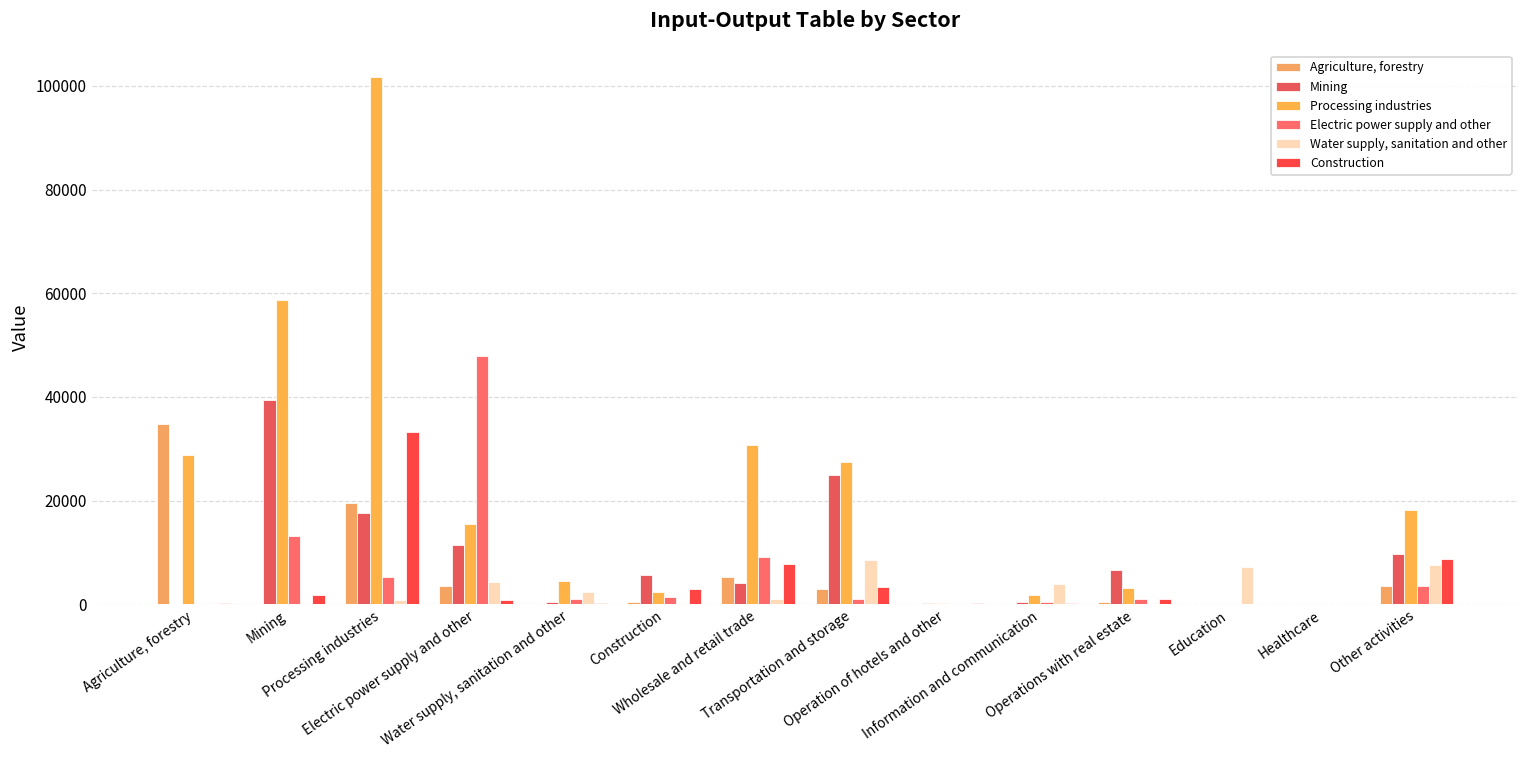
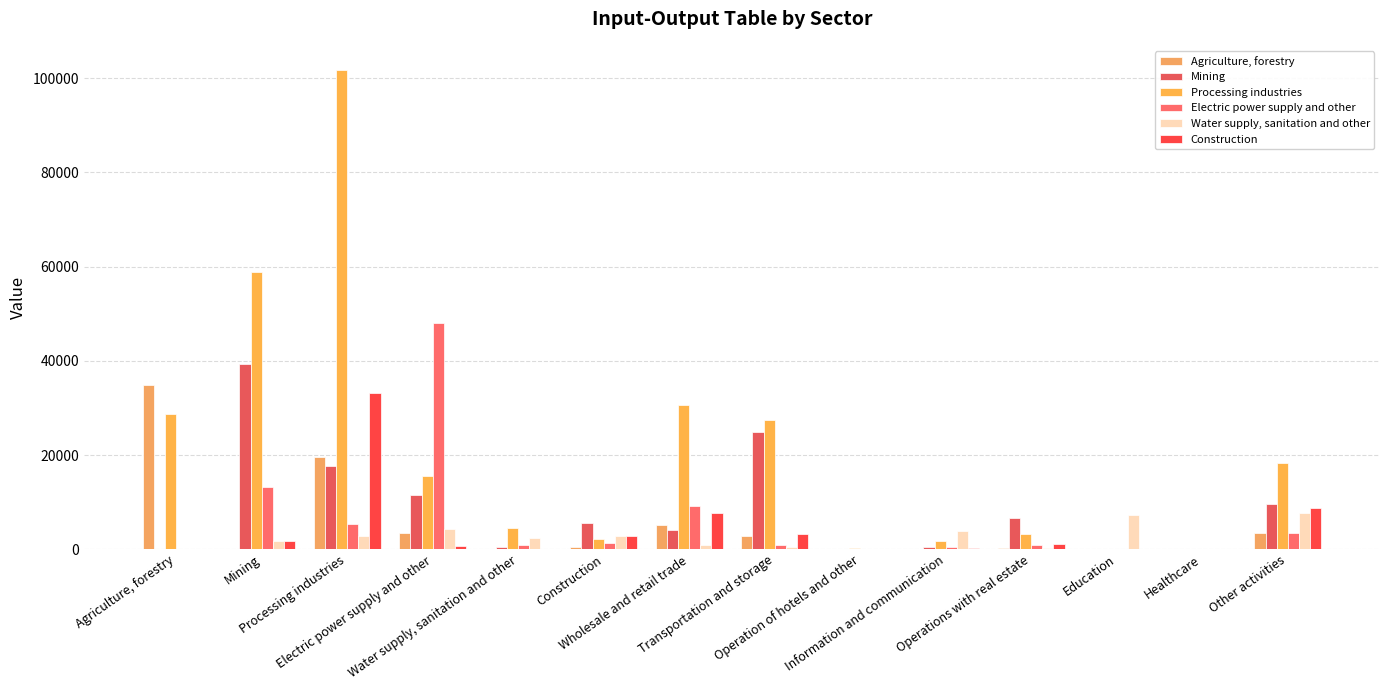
  {
    "Water supply, sanitation and other": {
-     "Mining": 0,
-     "Processing industries": 1000,
+     "Mining": 2000,
+     "Processing industries": 3000,
      "Electric power supply and other": 4000,
      "Water supply, sanitation and other": 2000,
-     "Construction": 0,
+     "Construction": 3000,
      "Wholesale and retail trade": 1000,
-     "Transportation and storage": 9000,
+     "Transportation and storage": 1000,
      "Information and communication": 4000,
      "Education": 7000,
      "Other activities": 8000
    }
  }
